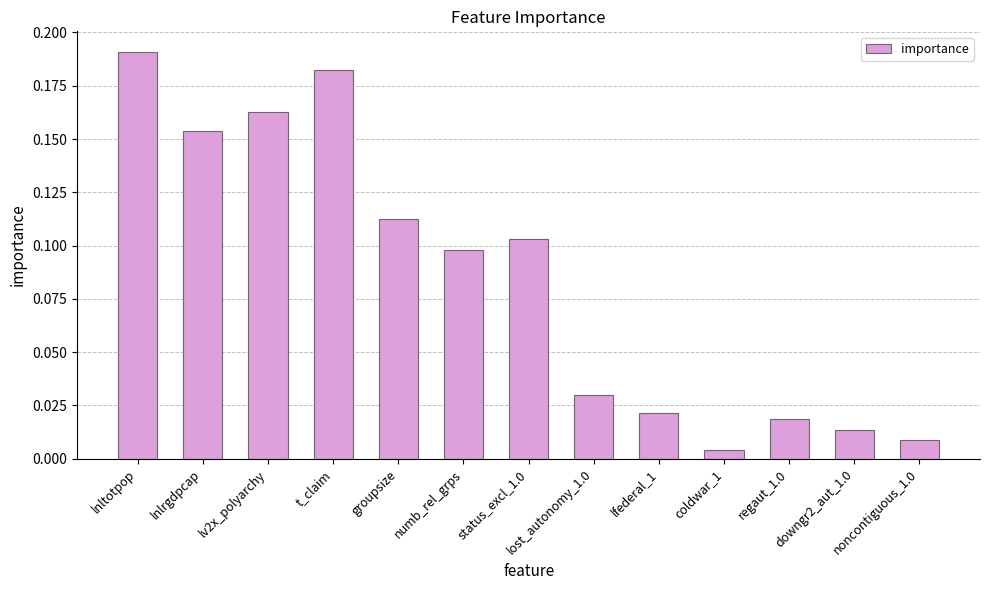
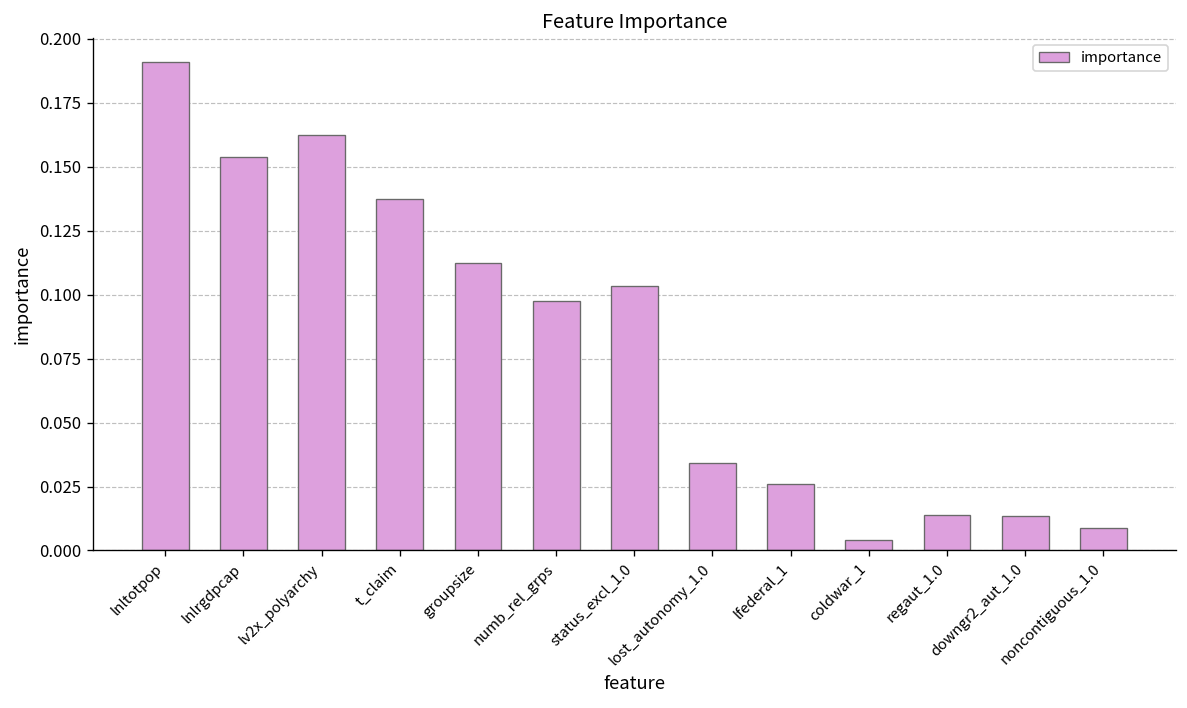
  {
    "lnltotpop": 0.191,
    "lnlrgdpcap": 0.154,
    "lv2x_polyarchy": 0.162,
-   "t_claim": 0.183,
+   "t_claim": 0.137,
    "groupsize": 0.112,
    "numb_rel_grps": 0.098,
    "status_excl_1.0": 0.103,
-   "lost_autonomy_1.0": 0.030,
-   "lfederal_1": 0.022,
+   "lost_autonomy_1.0": 0.034,
+   "lfederal_1": 0.026,
    "coldwar_1": 0.004,
-   "regaut_1.0": 0.019,
+   "regaut_1.0": 0.014,
    "downgr2_aut_1.0": 0.013,
    "noncontiguous_1.0": 0.009
  }
